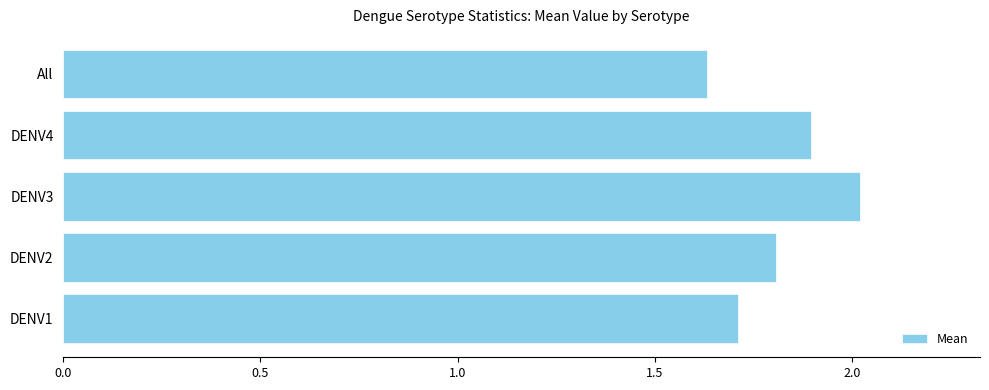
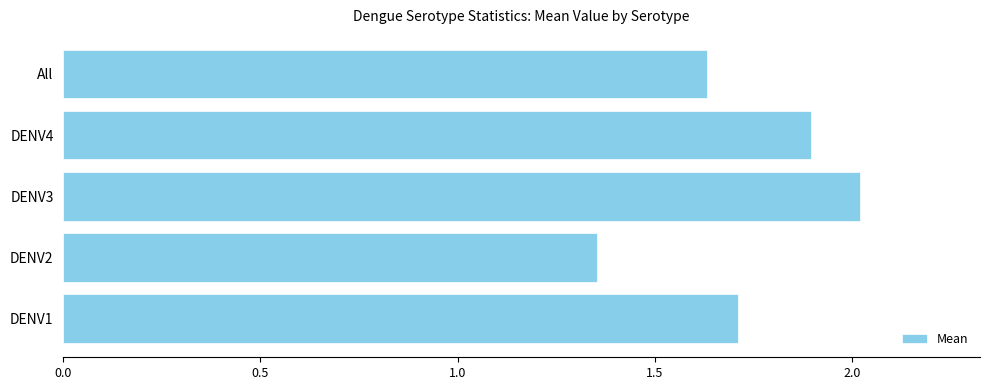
  {
    "All": 1.63,
    "DENV4": 1.90,
    "DENV3": 2.02,
-   "DENV2": 1.81,
+   "DENV2": 1.35,
    "DENV1": 1.71
  }
